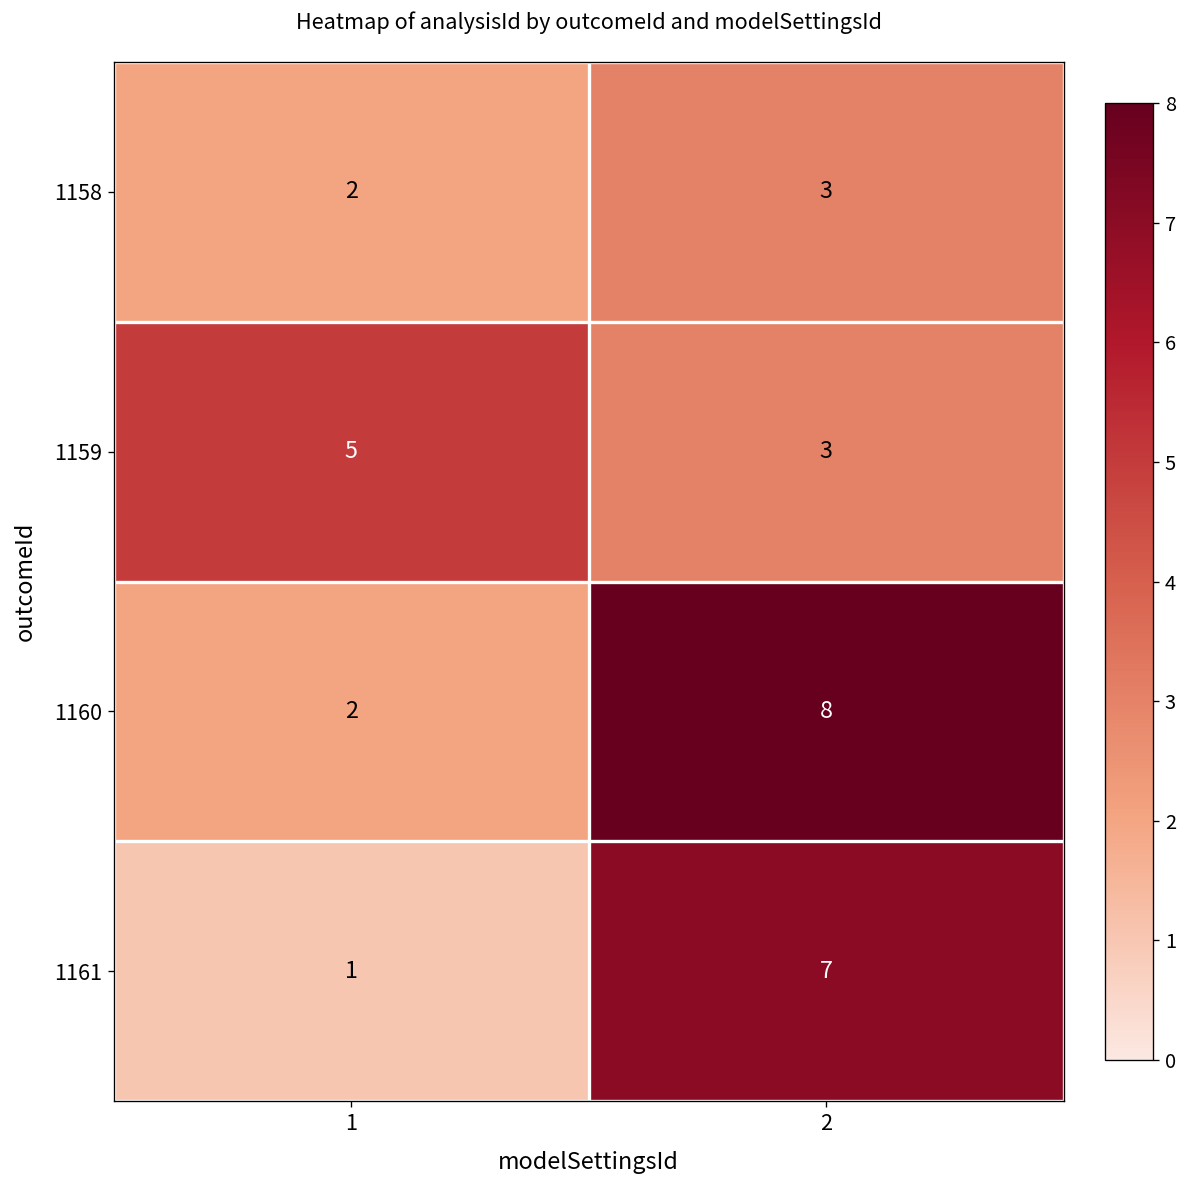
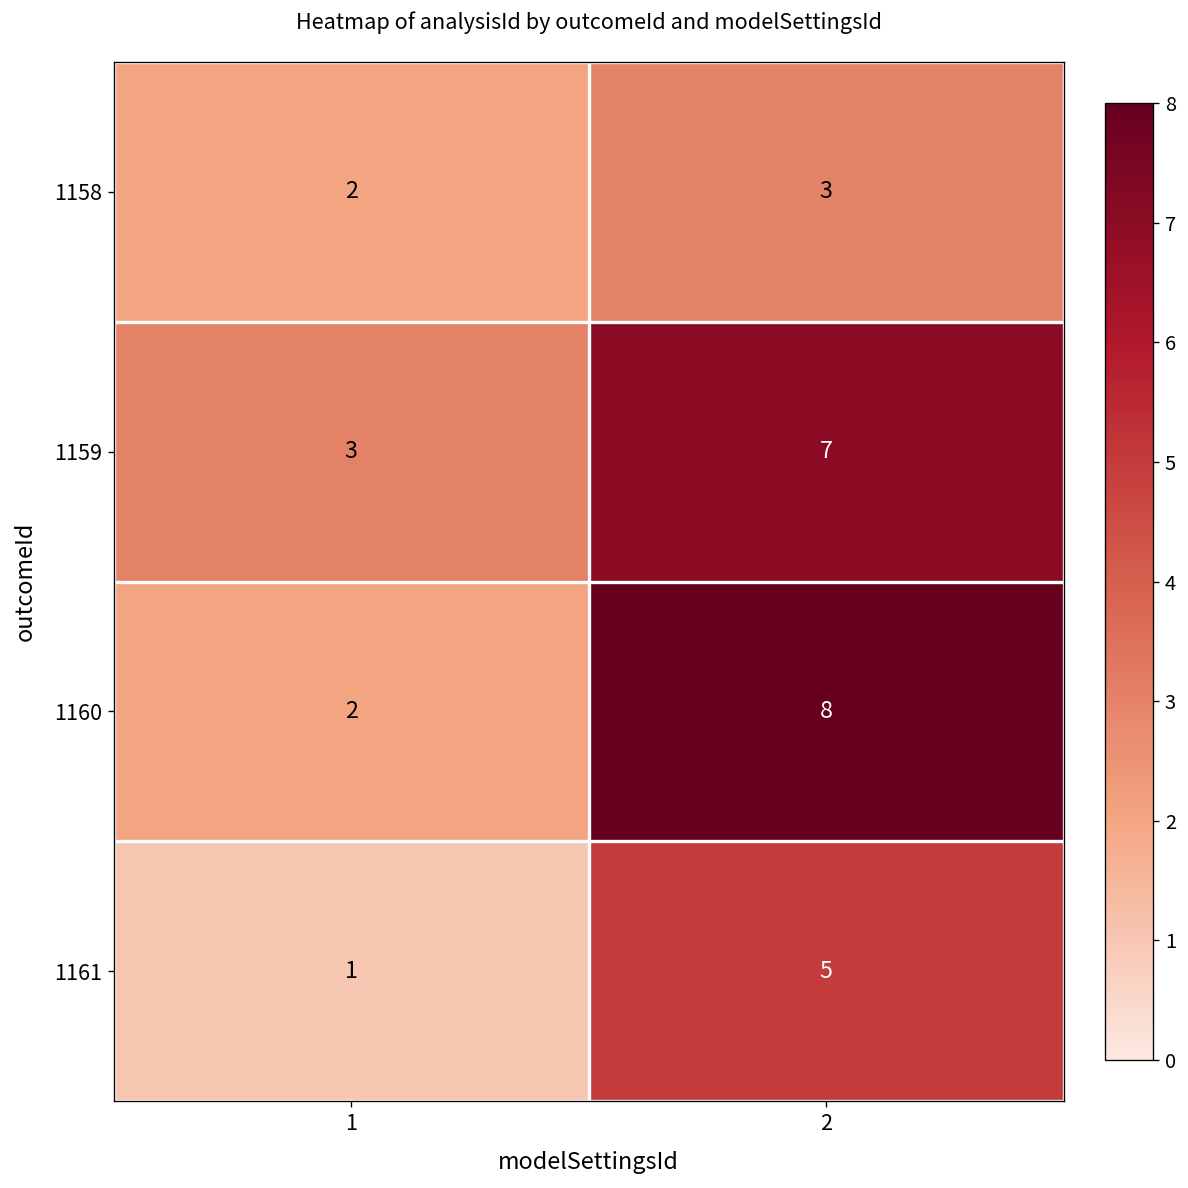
  {
    "1158": {
      "1": 2,
      "2": 3
    },
    "1159": {
-     "1": 5,
-     "2": 3
+     "1": 3,
+     "2": 7
    },
    "1160": {
      "1": 2,
      "2": 8
    },
    "1161": {
      "1": 1,
-     "2": 7
+     "2": 5
    }
  }
